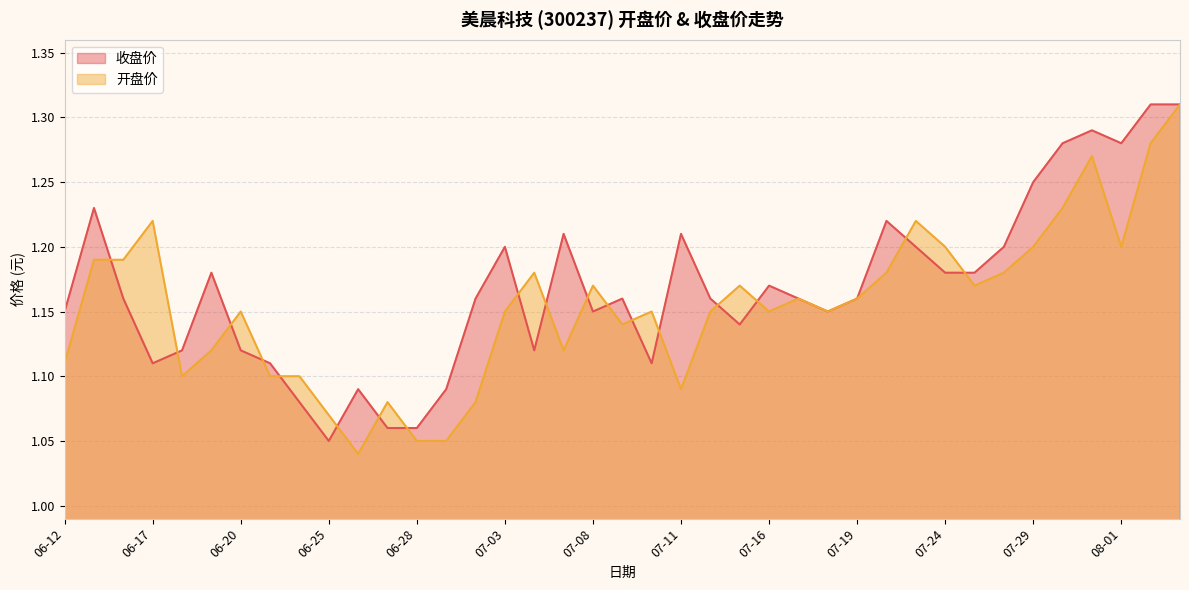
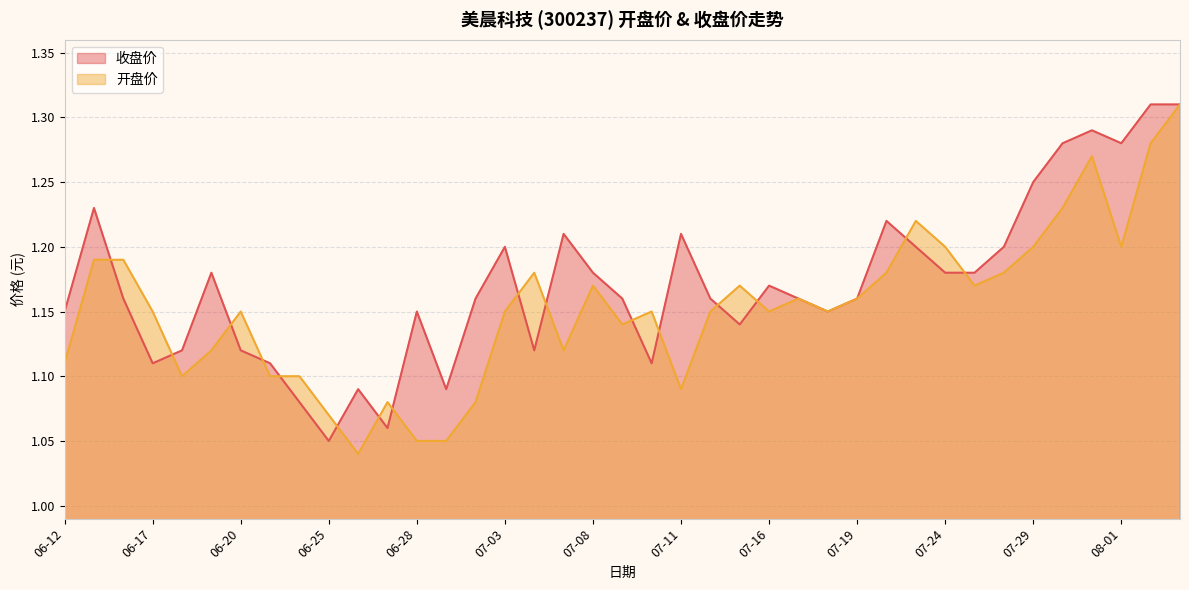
  {
    "收盘价": {
      "06-12": 1.15,
      "06-17": 1.11,
      "06-20": 1.12,
      "06-25": 1.05,
-     "06-28": 1.06,
+     "06-28": 1.15,
      "07-03": 1.20,
-     "07-08": 1.15,
+     "07-08": 1.18,
      "07-11": 1.21,
      "07-16": 1.17,
      "07-24": 1.18,
      "07-29": 1.25,
      "08-01": 1.28
    },
    "开盘价": {
      "06-12": 1.11,
-     "06-17": 1.22,
+     "06-17": 1.15,
      "06-20": 1.15,
      "06-25": 1.07,
      "06-28": 1.05,
      "07-03": 1.15,
      "07-08": 1.17,
      "07-11": 1.09,
      "07-16": 1.15,
      "07-24": 1.20,
      "07-29": 1.20,
      "08-01": 1.20
    }
  }
